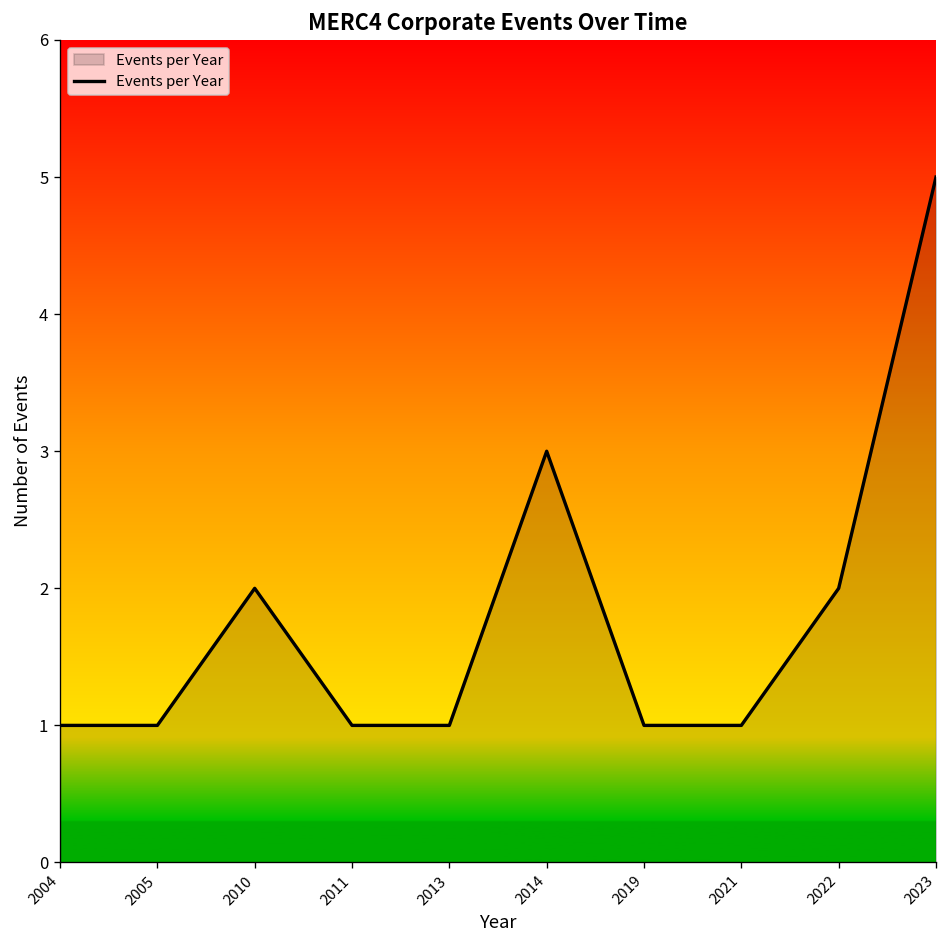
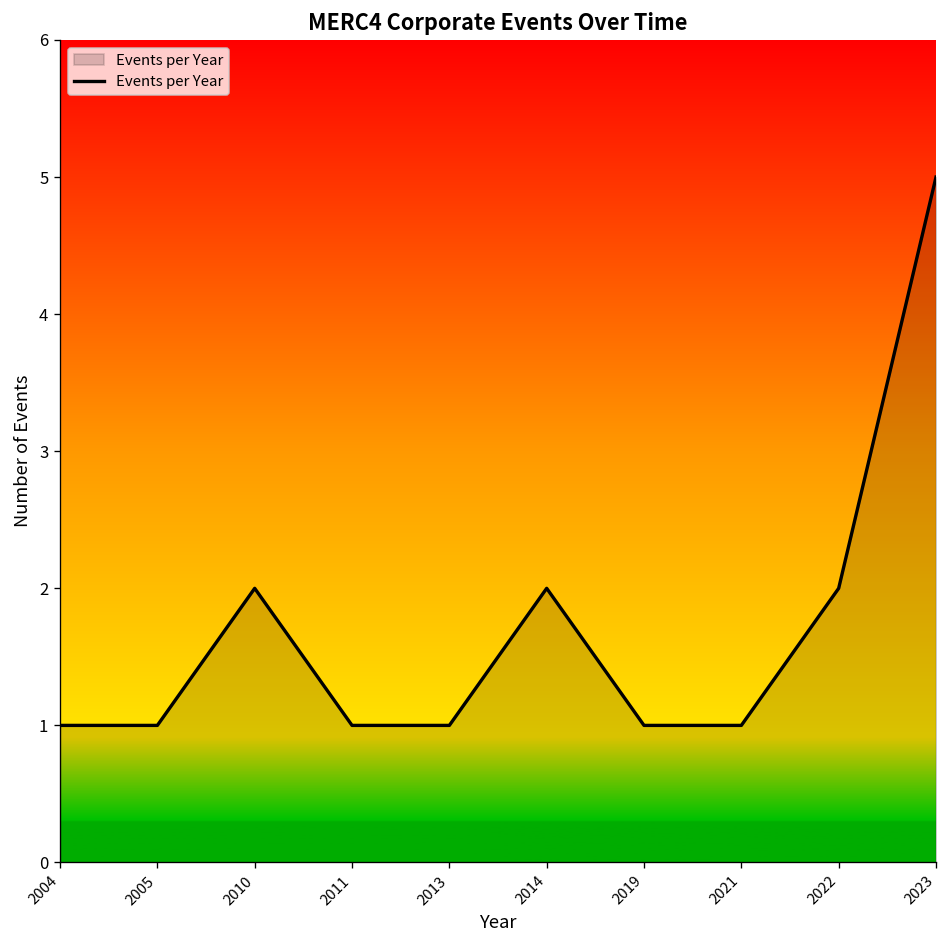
  {
    "2004": 1,
    "2005": 1,
    "2010": 2,
    "2011": 1,
    "2013": 1,
-   "2014": 3,
+   "2014": 2,
    "2019": 1,
    "2021": 1,
    "2022": 2,
    "2023": 5
  }
